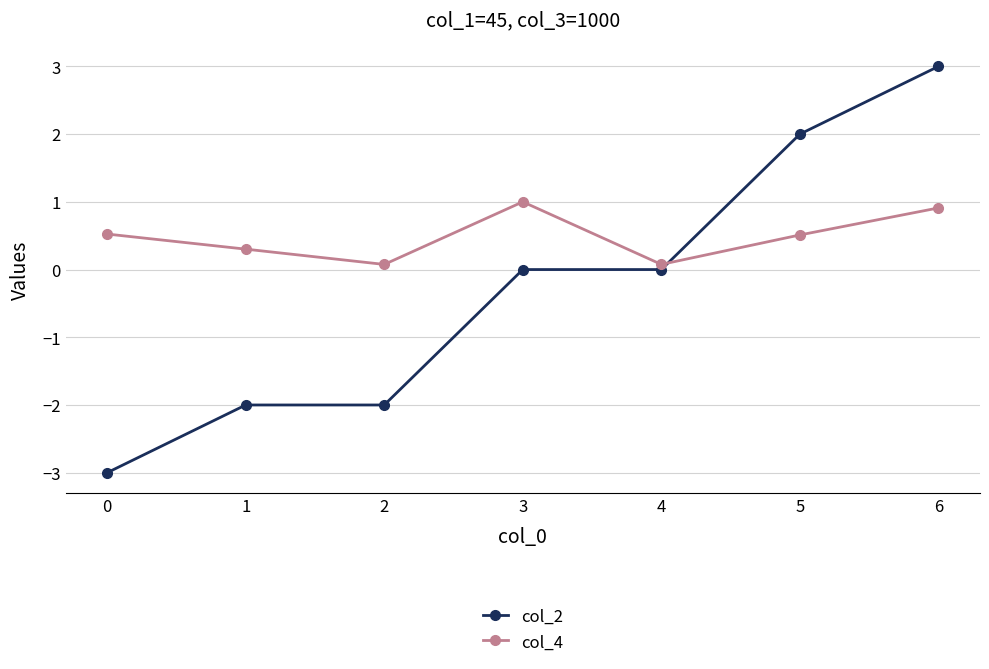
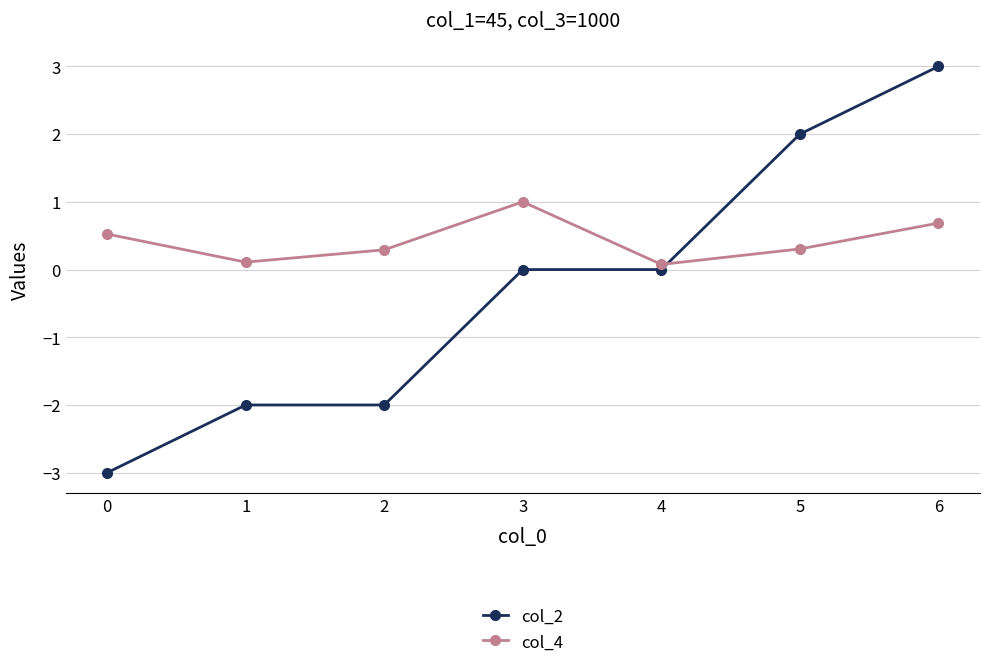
  {
    "col_2": {
      "0": -3.0,
      "1": -2.0,
      "2": -2.0,
      "3": 0.0,
      "4": 0.0,
      "5": 2.0,
      "6": 3.0
    },
    "col_4": {
      "0": 0.5,
-     "1": 0.3,
-     "2": 0.1,
+     "1": 0.1,
+     "2": 0.3,
      "3": 1.0,
      "4": 0.1,
-     "5": 0.5,
-     "6": 0.9
+     "5": 0.3,
+     "6": 0.7
    }
  }
